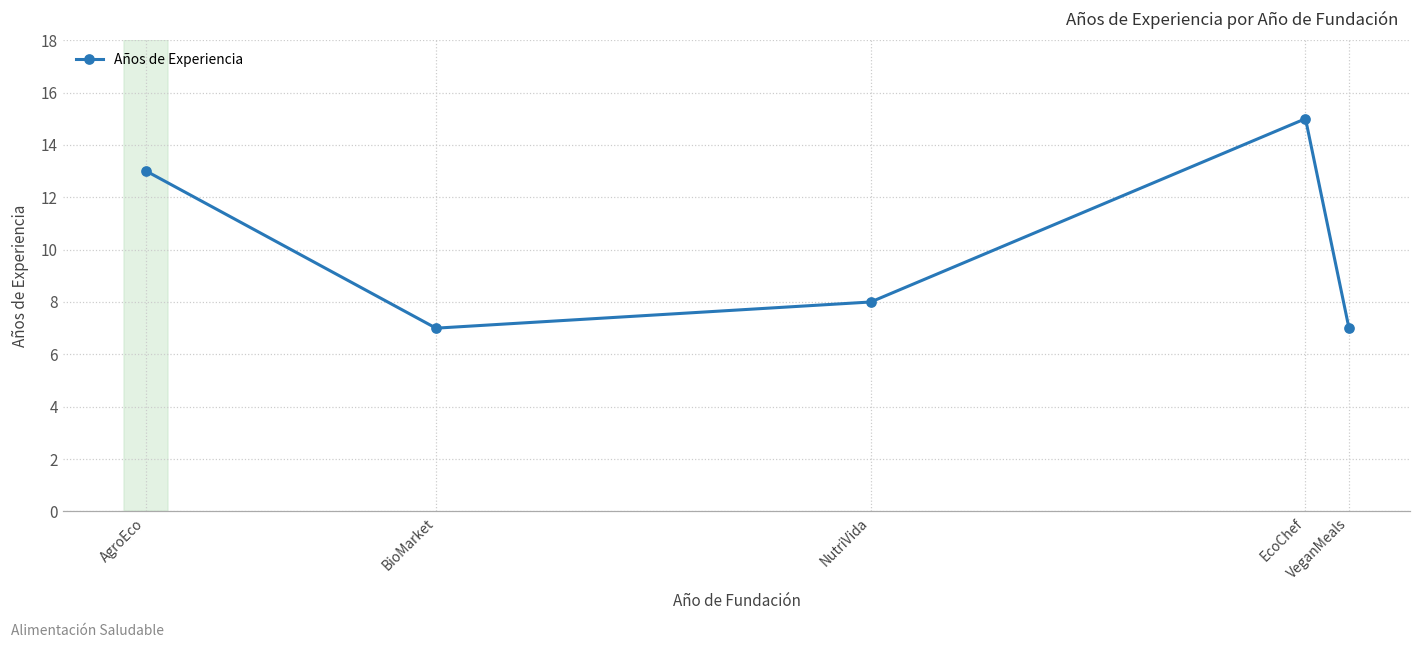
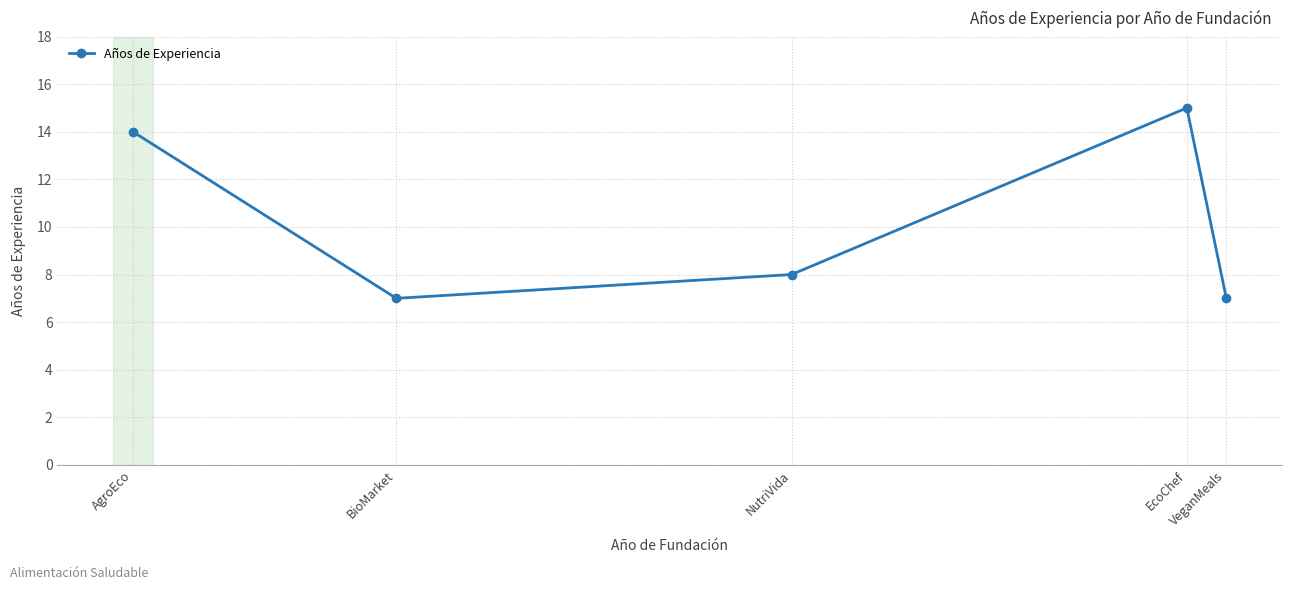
  {
-   "AgroEco": 13,
+   "AgroEco": 14,
    "BioMarket": 7,
    "NutriVida": 8,
    "EcoChef": 15,
    "VeganMeals": 7
  }
